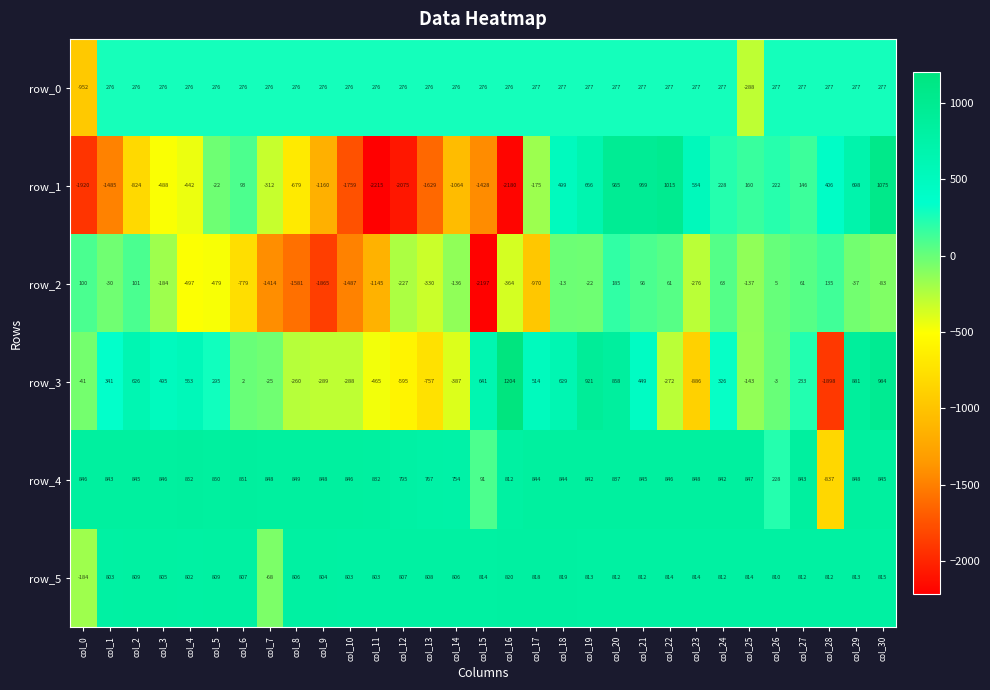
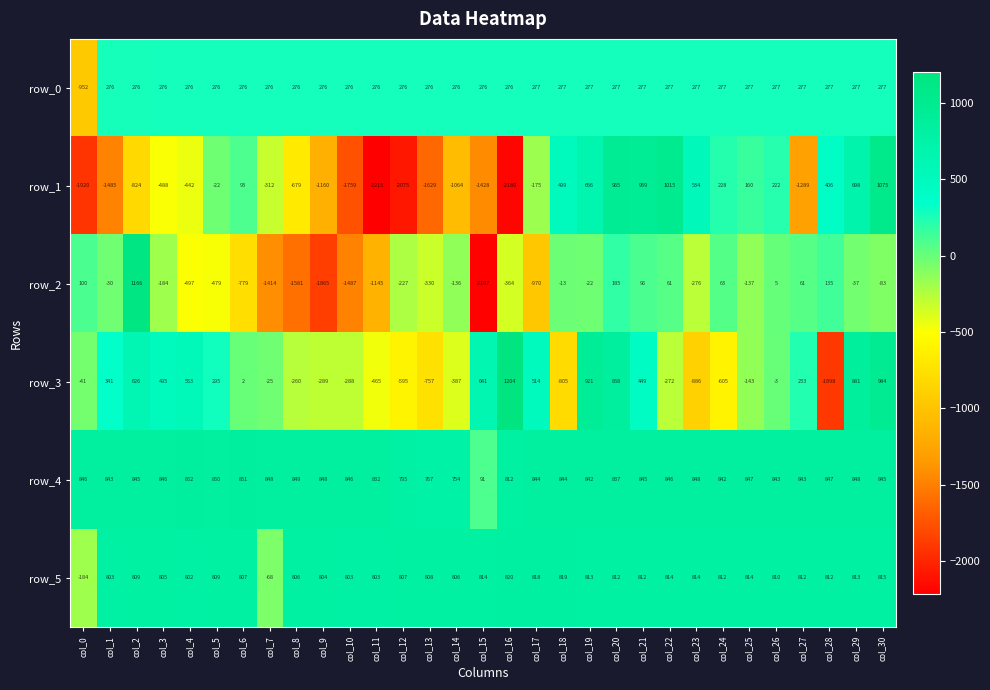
  {
    "row_0": {
      "col_0": -952,
      "col_1": 276,
      "col_2": 276,
      "col_3": 276,
      "col_4": 276,
      "col_5": 276,
      "col_6": 276,
      "col_7": 276,
      "col_8": 276,
      "col_9": 276,
      "col_10": 276,
      "col_11": 276,
      "col_12": 276,
      "col_13": 276,
      "col_14": 276,
      "col_15": 276,
      "col_16": 276,
      "col_17": 277,
      "col_18": 277,
      "col_19": 277,
      "col_20": 277,
      "col_21": 277,
      "col_22": 277,
      "col_23": 277,
      "col_24": 277,
-     "col_25": -288,
+     "col_25": 277,
      "col_26": 277,
      "col_27": 277,
      "col_28": 277,
      "col_29": 277,
      "col_30": 277
    },
    "row_1": {
      "col_0": -1920,
      "col_1": -1485,
      "col_2": -824,
      "col_3": -488,
      "col_4": -442,
      "col_5": -22,
      "col_6": 93,
      "col_7": -312,
      "col_8": -679,
      "col_9": -1160,
      "col_10": -1759,
      "col_11": -2215,
      "col_12": -2075,
      "col_13": -1629,
      "col_14": -1064,
      "col_15": -1428,
      "col_16": -2180,
      "col_17": -175,
      "col_18": 499,
      "col_19": 666,
      "col_20": 965,
      "col_21": 959,
      "col_22": 1015,
      "col_23": 534,
      "col_24": 228,
      "col_25": 160,
      "col_26": 222,
-     "col_27": 146,
+     "col_27": -1289,
      "col_28": 406,
      "col_29": 698,
      "col_30": 1075
    },
    "row_2": {
      "col_0": 100,
      "col_1": -30,
-     "col_2": 101,
+     "col_2": 1166,
      "col_3": -184,
      "col_4": -497,
      "col_5": -479,
      "col_6": -779,
      "col_7": -1414,
      "col_8": -1581,
      "col_9": -1865,
      "col_10": -1487,
      "col_11": -1145,
      "col_12": -227,
      "col_13": -330,
      "col_14": -136,
      "col_15": -2197,
      "col_16": -364,
      "col_17": -970,
      "col_18": -13,
      "col_19": -22,
      "col_20": 185,
      "col_21": 96,
      "col_22": 61,
      "col_23": -276,
      "col_24": 63,
      "col_25": -137,
      "col_26": 5,
      "col_27": 61,
      "col_28": 135,
      "col_29": -37,
      "col_30": -83
    },
    "row_3": {
      "col_0": -41,
      "col_1": 341,
      "col_2": 626,
      "col_3": 495,
      "col_4": 553,
      "col_5": 295,
      "col_6": 2,
      "col_7": -25,
      "col_8": -260,
      "col_9": -289,
      "col_10": -288,
      "col_11": -465,
      "col_12": -595,
      "col_13": -757,
      "col_14": -387,
      "col_15": 641,
      "col_16": 1204,
      "col_17": 514,
-     "col_18": 629,
+     "col_18": -805,
      "col_19": 921,
      "col_20": 858,
      "col_21": 449,
      "col_22": -272,
      "col_23": -886,
-     "col_24": 326,
+     "col_24": -605,
      "col_25": -143,
      "col_26": -3,
      "col_27": 233,
      "col_28": -1898,
      "col_29": 881,
      "col_30": 984
    },
    "row_4": {
      "col_0": 846,
      "col_1": 843,
      "col_2": 845,
      "col_3": 846,
      "col_4": 852,
      "col_5": 850,
      "col_6": 851,
      "col_7": 848,
      "col_8": 849,
      "col_9": 848,
      "col_10": 846,
      "col_11": 832,
      "col_12": 795,
      "col_13": 767,
      "col_14": 754,
      "col_15": 91,
      "col_16": 812,
      "col_17": 844,
      "col_18": 844,
      "col_19": 842,
      "col_20": 837,
      "col_21": 845,
      "col_22": 846,
      "col_23": 848,
      "col_24": 842,
      "col_25": 847,
-     "col_26": 228,
+     "col_26": 843,
      "col_27": 843,
-     "col_28": -837,
+     "col_28": 847,
      "col_29": 848,
      "col_30": 845
    },
    "row_5": {
      "col_0": -184,
      "col_1": 803,
      "col_2": 809,
      "col_3": 805,
      "col_4": 802,
      "col_5": 809,
      "col_6": 807,
      "col_7": -68,
      "col_8": 806,
      "col_9": 804,
      "col_10": 803,
      "col_11": 803,
      "col_12": 807,
      "col_13": 808,
      "col_14": 806,
      "col_15": 814,
      "col_16": 820,
      "col_17": 818,
      "col_18": 819,
      "col_19": 813,
      "col_20": 812,
      "col_21": 812,
      "col_22": 814,
      "col_23": 814,
      "col_24": 812,
      "col_25": 814,
      "col_26": 810,
      "col_27": 812,
      "col_28": 812,
      "col_29": 813,
      "col_30": 815
    }
  }
